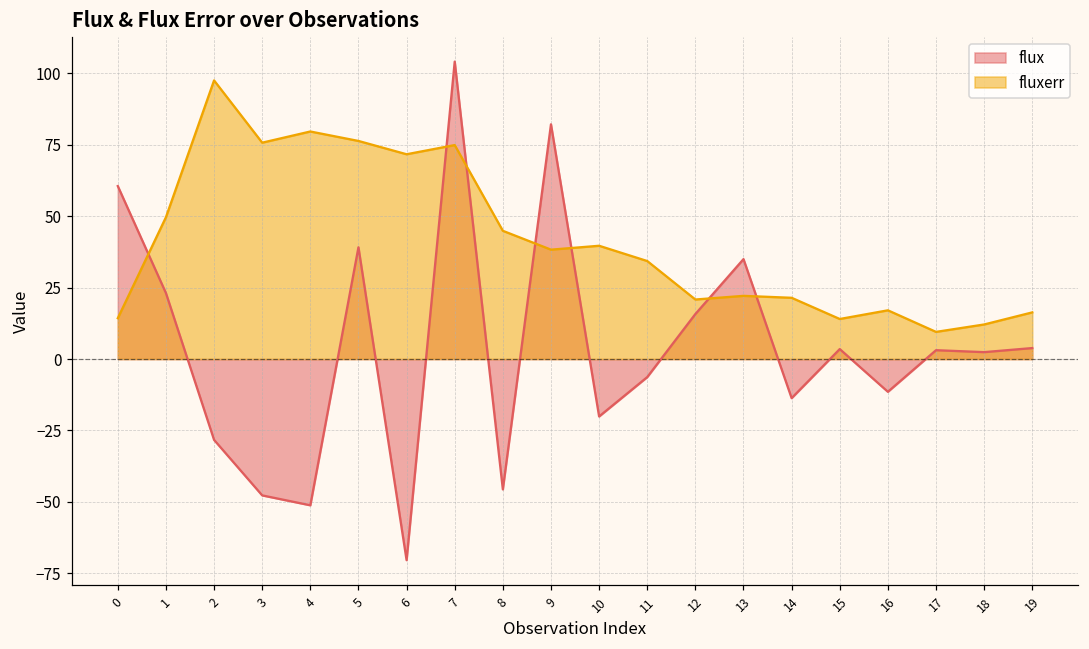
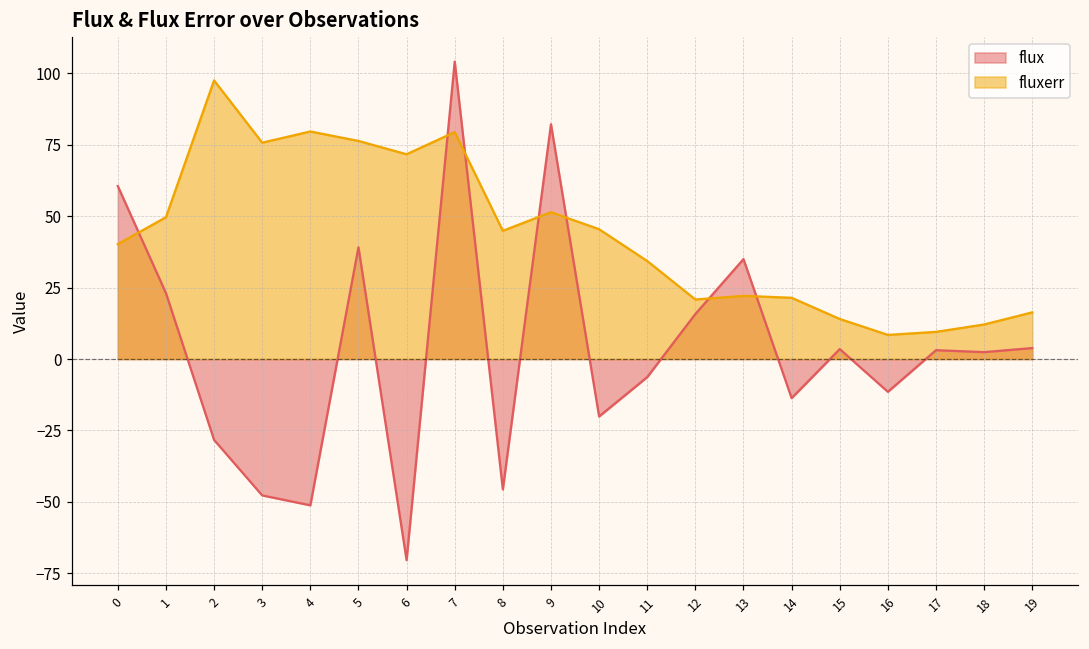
  {
    "fluxerr": {
-     "0": 14,
+     "0": 40,
      "1": 50,
      "2": 98,
      "3": 76,
      "4": 80,
      "5": 76,
      "6": 72,
-     "7": 75,
+     "7": 79,
      "8": 45,
-     "9": 38,
-     "10": 40,
+     "9": 51,
+     "10": 45,
      "11": 34,
      "12": 21,
      "13": 22,
      "14": 21,
      "15": 14,
-     "16": 17,
+     "16": 8,
      "17": 10,
      "18": 12,
      "19": 16
    }
  }
